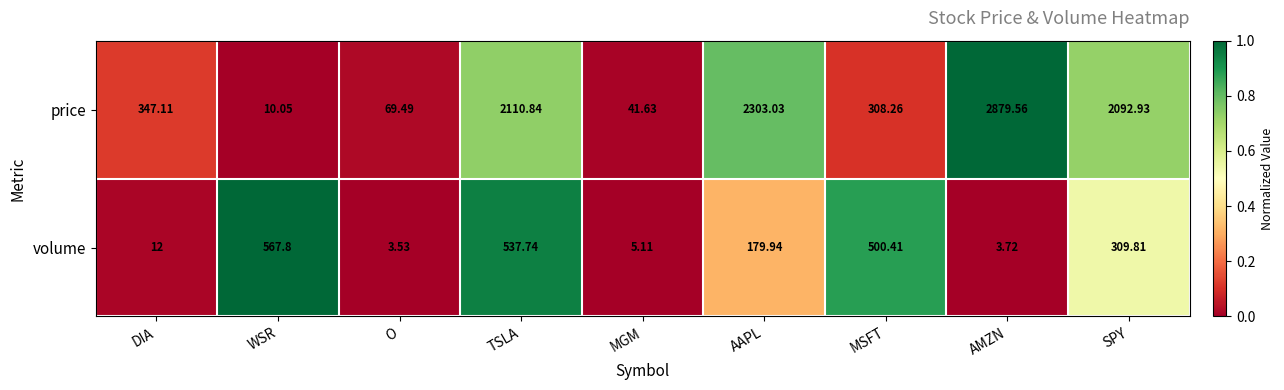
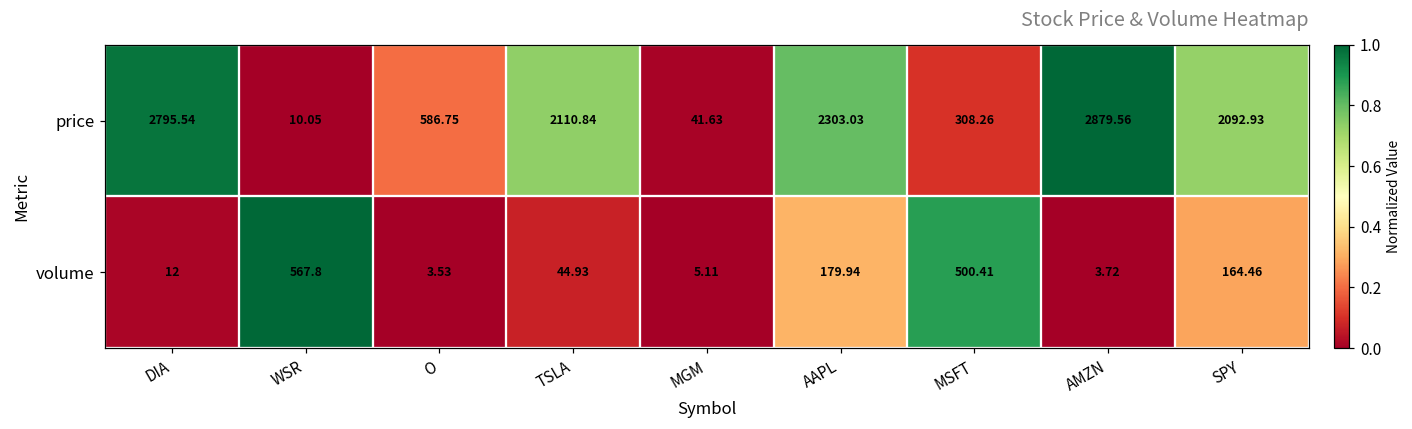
  {
    "price": {
-     "DIA": 347.11,
+     "DIA": 2795.54,
      "WSR": 10.05,
-     "O": 69.49,
+     "O": 586.75,
      "TSLA": 2110.84,
      "MGM": 41.63,
      "AAPL": 2303.03,
      "MSFT": 308.26,
      "AMZN": 2879.56,
      "SPY": 2092.93
    },
    "volume": {
      "DIA": 12,
      "WSR": 567.8,
      "O": 3.53,
-     "TSLA": 537.74,
+     "TSLA": 44.93,
      "MGM": 5.11,
      "AAPL": 179.94,
      "MSFT": 500.41,
      "AMZN": 3.72,
-     "SPY": 309.81
+     "SPY": 164.46
    }
  }
